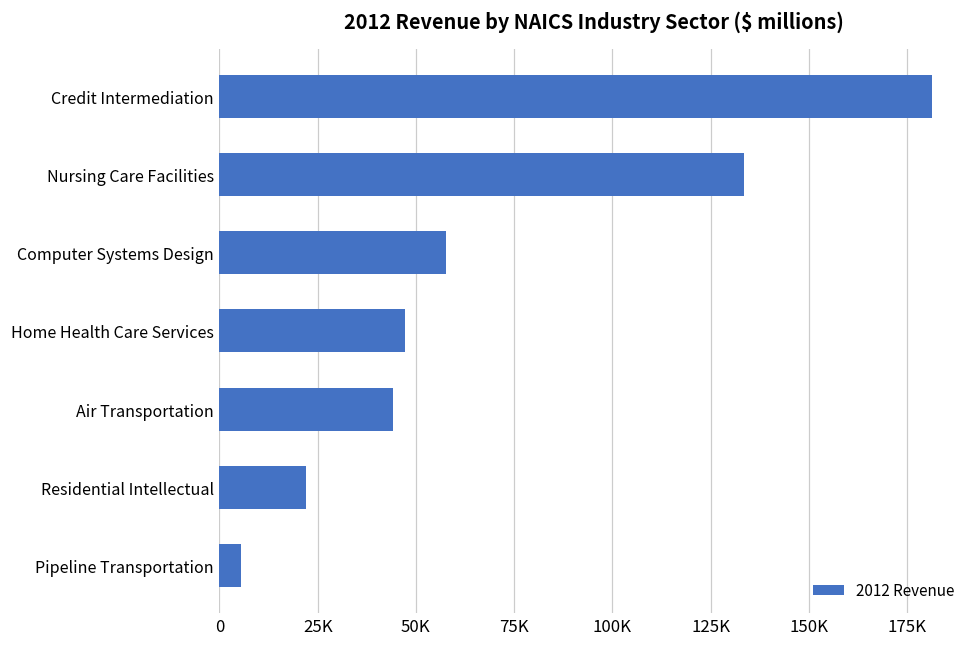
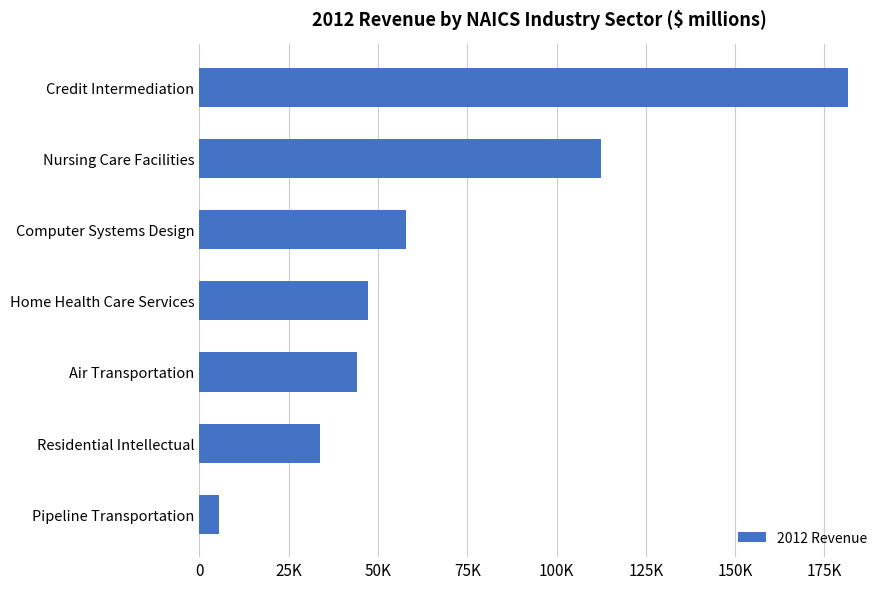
  {
    "Credit Intermediation": 181000,
-   "Nursing Care Facilities": 133000,
+   "Nursing Care Facilities": 113000,
    "Computer Systems Design": 58000,
    "Home Health Care Services": 47000,
    "Air Transportation": 44000,
-   "Residential Intellectual": 22000,
+   "Residential Intellectual": 34000,
    "Pipeline Transportation": 5000
  }
